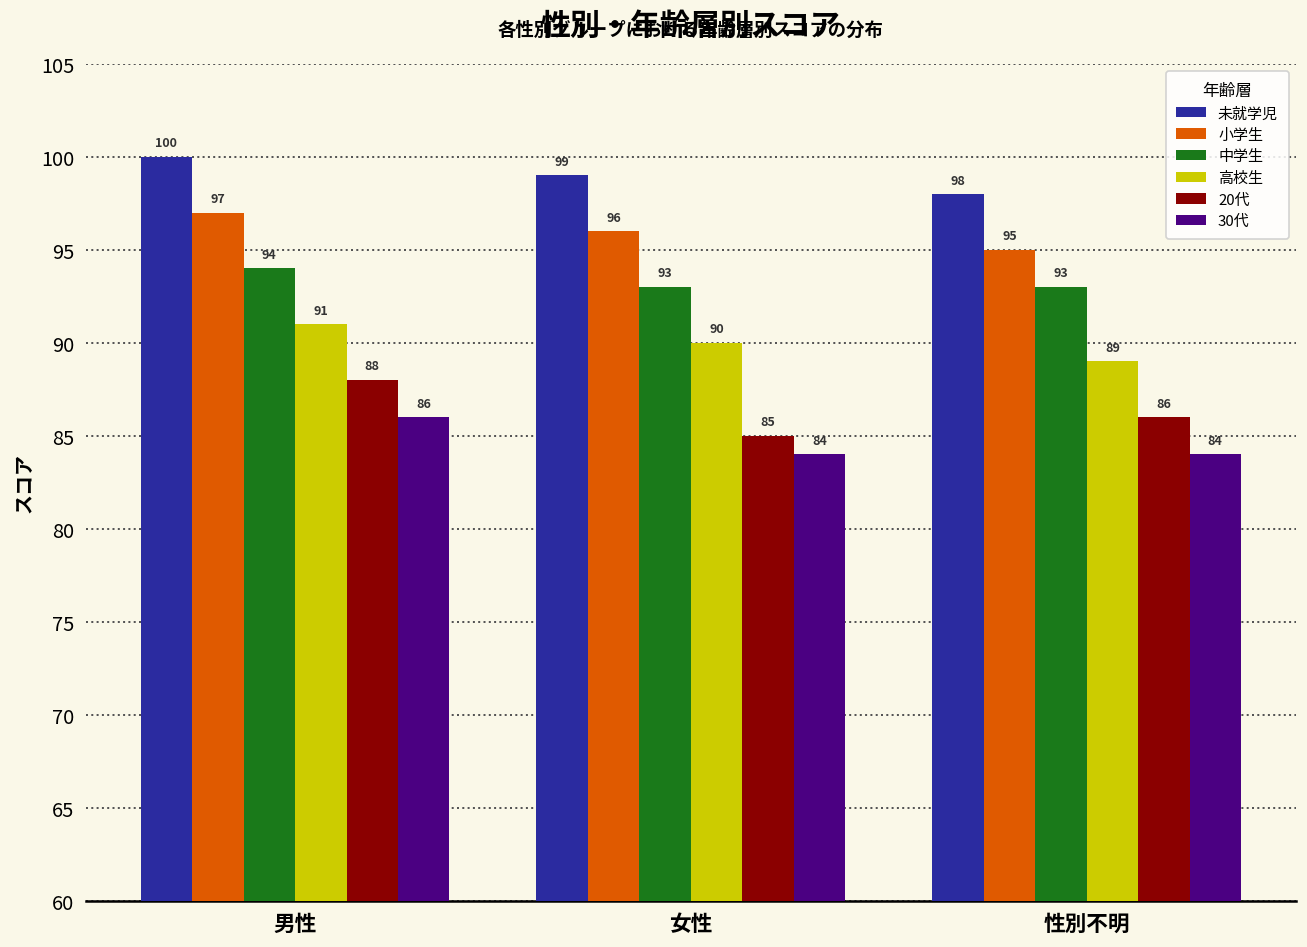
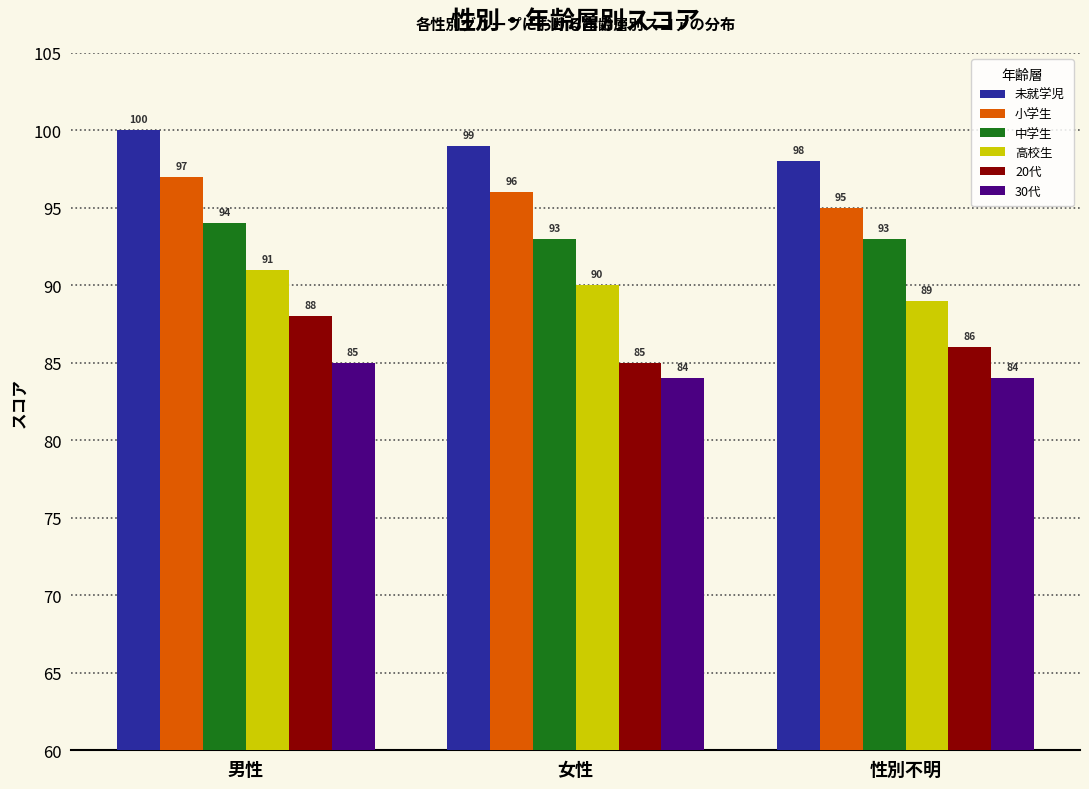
  {
    "未就学児": {
      "男性": 100,
      "女性": 99,
      "性別不明": 98
    },
    "小学生": {
      "男性": 97,
      "女性": 96,
      "性別不明": 95
    },
    "中学生": {
      "男性": 94,
      "女性": 93,
      "性別不明": 93
    },
    "高校生": {
      "男性": 91,
      "女性": 90,
      "性別不明": 89
    },
    "20代": {
      "男性": 88,
      "女性": 85,
      "性別不明": 86
    },
    "30代": {
-     "男性": 86,
+     "男性": 85,
      "女性": 84,
      "性別不明": 84
    }
  }
